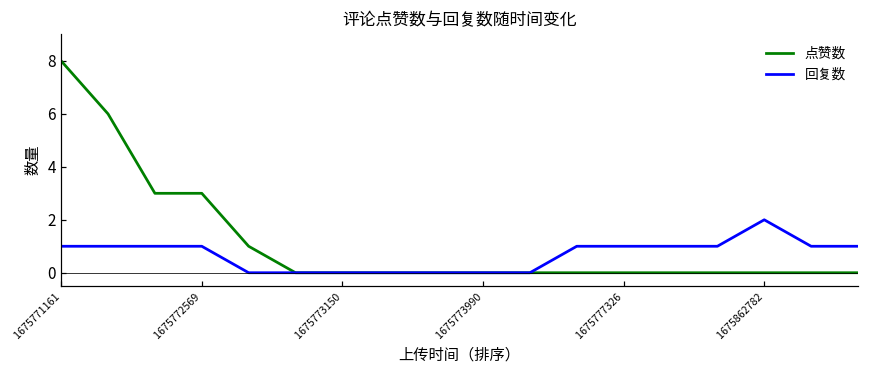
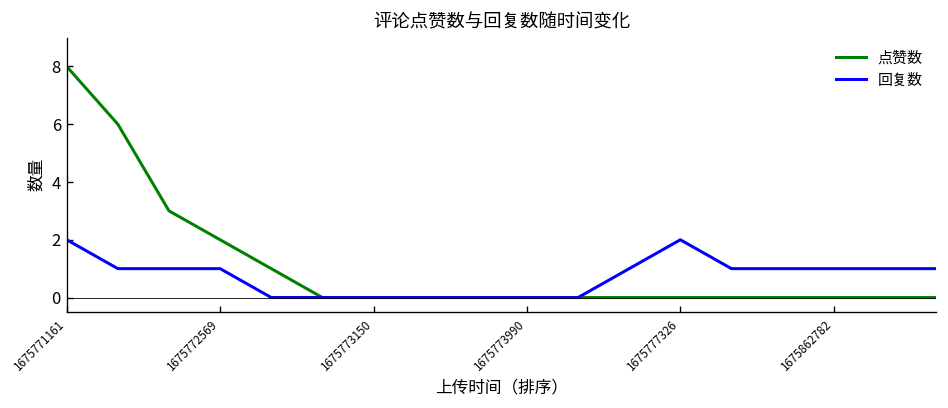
  {
    "点赞数": {
      "1675771161": 8,
-     "1675772569": 3,
+     "1675772569": 2,
      "1675777326": 0,
      "1675862782": 0
    },
    "回复数": {
-     "1675771161": 1,
+     "1675771161": 2,
      "1675772569": 1,
-     "1675777326": 1,
-     "1675862782": 2
+     "1675777326": 2,
+     "1675862782": 1
    }
  }
